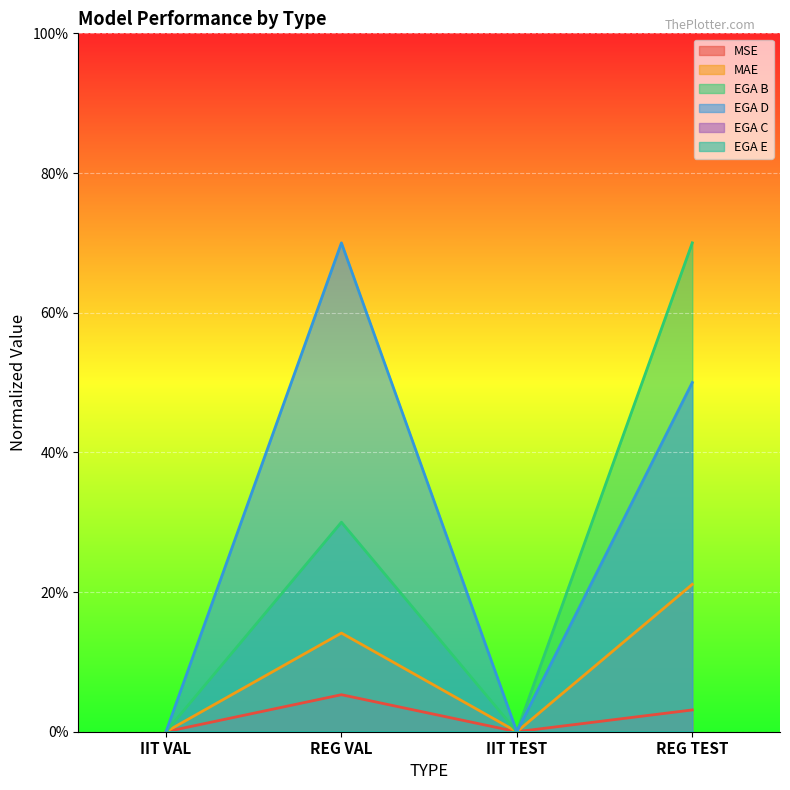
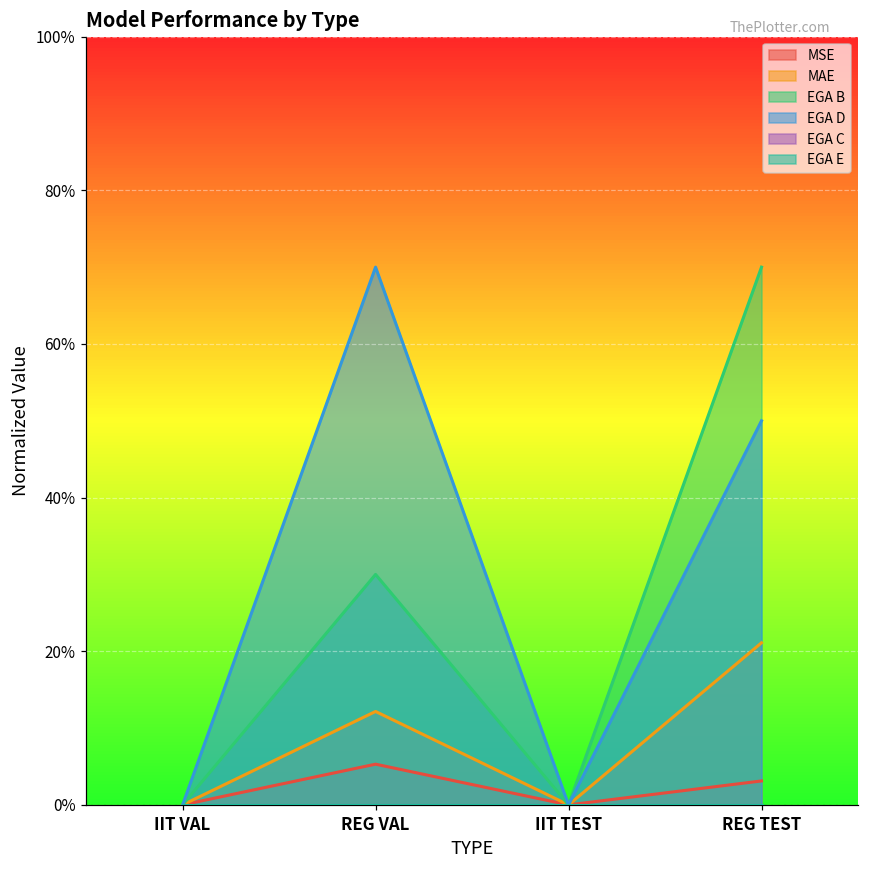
  {
    "MSE": {
      "REG VAL": "5%",
      "REG TEST": "3%"
    },
    "MAE": {
-     "REG VAL": "14%",
+     "REG VAL": "12%",
      "REG TEST": "21%"
    },
    "EGA D": {
      "REG VAL": "70%",
      "REG TEST": "50%"
    }
  }
